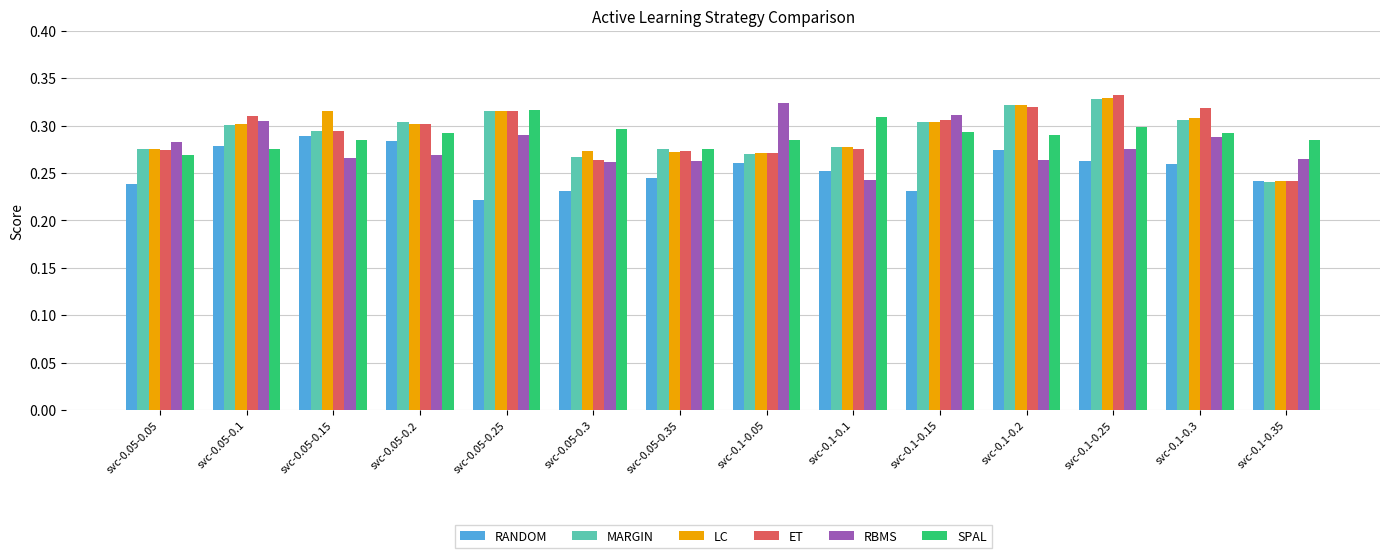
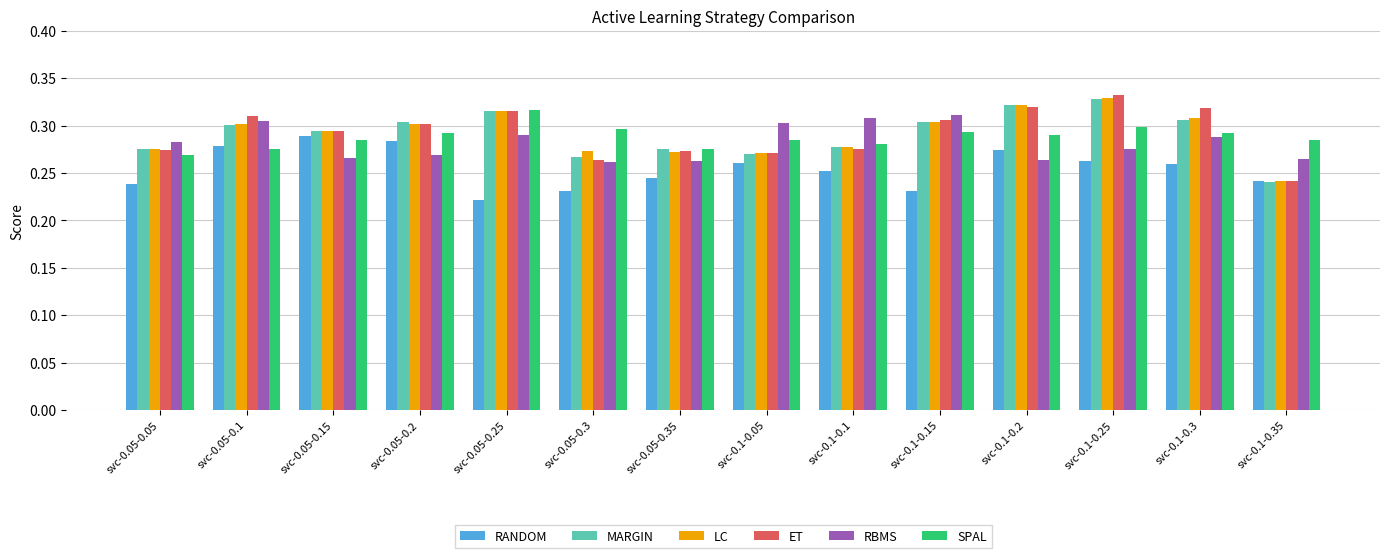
  {
    "LC": {
      "svc-0.05-0.05": 0.27,
      "svc-0.05-0.1": 0.30,
-     "svc-0.05-0.15": 0.32,
+     "svc-0.05-0.15": 0.29,
      "svc-0.05-0.2": 0.30,
      "svc-0.05-0.25": 0.32,
      "svc-0.05-0.3": 0.27,
      "svc-0.05-0.35": 0.27,
      "svc-0.1-0.05": 0.27,
      "svc-0.1-0.1": 0.28,
      "svc-0.1-0.15": 0.30,
      "svc-0.1-0.2": 0.32,
      "svc-0.1-0.25": 0.33,
      "svc-0.1-0.3": 0.31,
      "svc-0.1-0.35": 0.24
    },
    "ET": {
      "svc-0.05-0.05": 0.27,
      "svc-0.05-0.1": 0.31,
      "svc-0.05-0.15": 0.29,
      "svc-0.05-0.2": 0.30,
      "svc-0.05-0.25": 0.32,
      "svc-0.05-0.3": 0.26,
      "svc-0.05-0.35": 0.27,
      "svc-0.1-0.05": 0.27,
      "svc-0.1-0.1": 0.28,
      "svc-0.1-0.15": 0.31,
      "svc-0.1-0.2": 0.32,
      "svc-0.1-0.25": 0.33,
      "svc-0.1-0.3": 0.32,
      "svc-0.1-0.35": 0.24
    },
    "RBMS": {
      "svc-0.05-0.05": 0.28,
      "svc-0.05-0.1": 0.30,
      "svc-0.05-0.15": 0.27,
      "svc-0.05-0.2": 0.27,
      "svc-0.05-0.25": 0.29,
      "svc-0.05-0.3": 0.26,
      "svc-0.05-0.35": 0.26,
-     "svc-0.1-0.05": 0.32,
-     "svc-0.1-0.1": 0.24,
+     "svc-0.1-0.05": 0.30,
+     "svc-0.1-0.1": 0.31,
      "svc-0.1-0.15": 0.31,
      "svc-0.1-0.2": 0.26,
      "svc-0.1-0.25": 0.28,
      "svc-0.1-0.3": 0.29,
      "svc-0.1-0.35": 0.26
    },
    "SPAL": {
      "svc-0.05-0.05": 0.27,
      "svc-0.05-0.1": 0.28,
      "svc-0.05-0.15": 0.28,
      "svc-0.05-0.2": 0.29,
      "svc-0.05-0.25": 0.32,
      "svc-0.05-0.3": 0.30,
      "svc-0.05-0.35": 0.28,
      "svc-0.1-0.05": 0.28,
-     "svc-0.1-0.1": 0.31,
+     "svc-0.1-0.1": 0.28,
      "svc-0.1-0.15": 0.29,
      "svc-0.1-0.2": 0.29,
      "svc-0.1-0.25": 0.30,
      "svc-0.1-0.3": 0.29,
      "svc-0.1-0.35": 0.28
    }
  }
